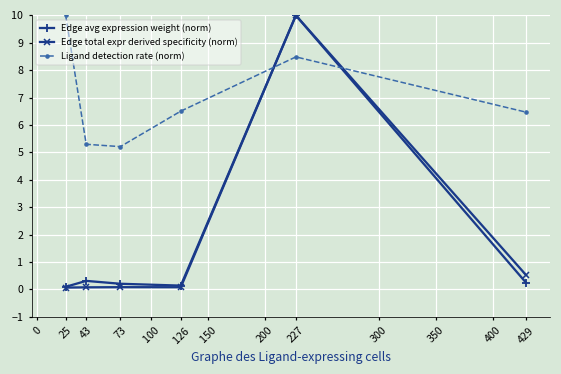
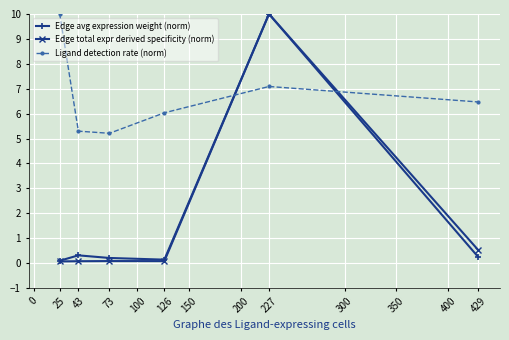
  {
    "Ligand detection rate (norm)": {
      "25": 10.0,
      "43": 5.3,
      "73": 5.2,
-     "126": 6.5,
-     "227": 8.5,
+     "126": 6.0,
+     "227": 7.1,
      "429": 6.5
    }
  }
